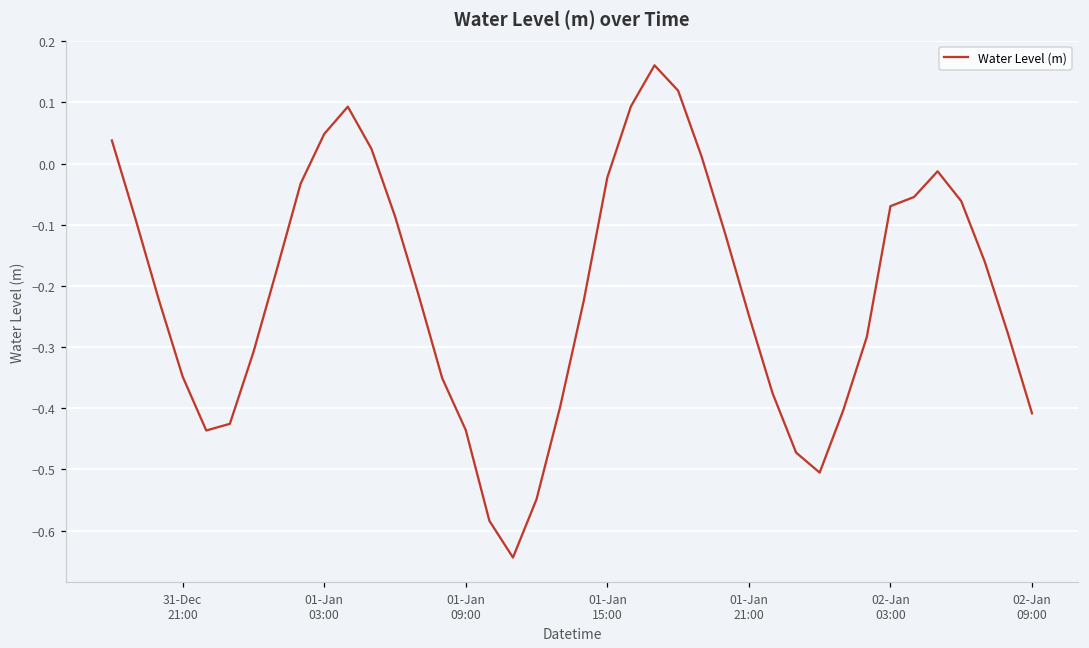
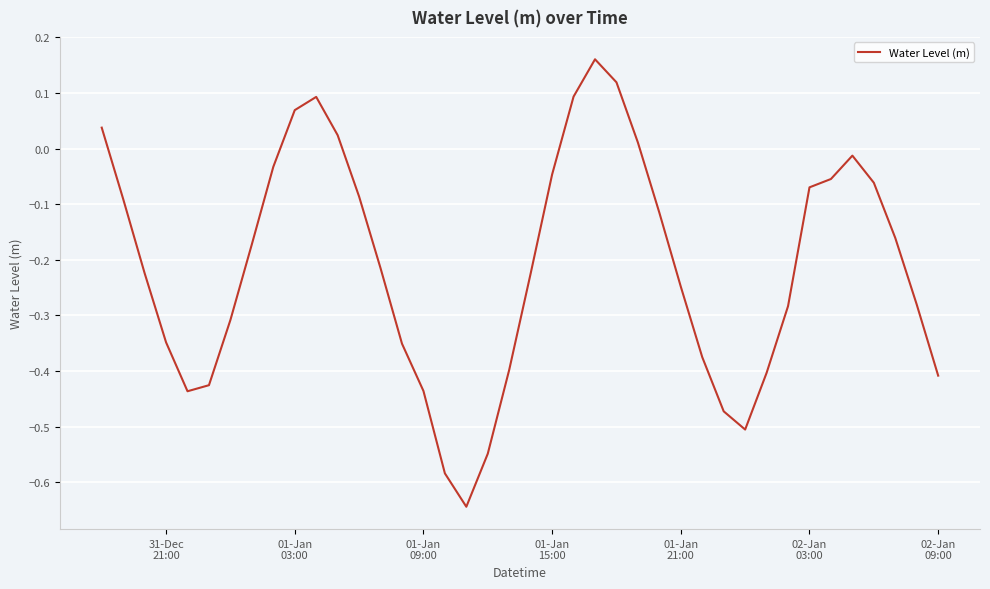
  {
    "31-Dec 21:00": -0.35,
-   "01-Jan 03:00": 0.05,
+   "01-Jan 03:00": 0.07,
    "01-Jan 09:00": -0.44,
-   "01-Jan 15:00": -0.02,
+   "01-Jan 15:00": -0.05,
    "01-Jan 21:00": -0.25,
    "02-Jan 03:00": -0.07,
    "02-Jan 09:00": -0.41
  }
